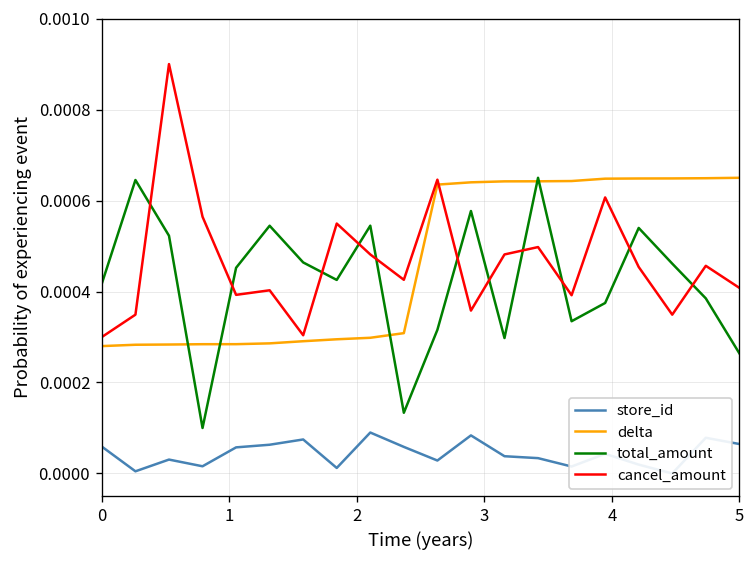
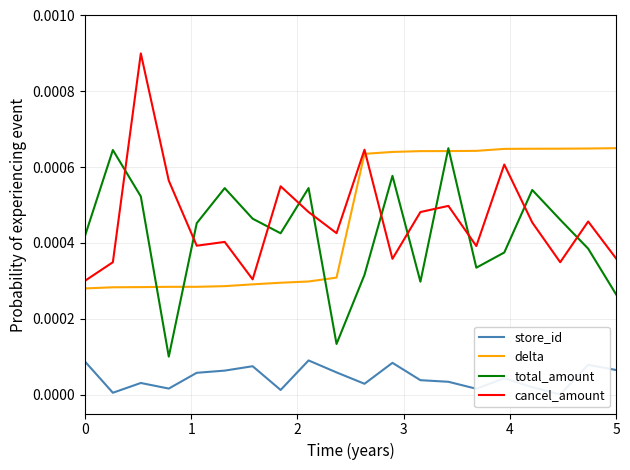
  {
    "store_id": {
-     "0": 0.00006,
+     "0": 0.00009,
      "5": 0.00006
    },
    "delta": {
      "0": 0.00028,
      "5": 0.00065
    },
    "total_amount": {
      "0": 0.00042,
      "5": 0.00026
    },
    "cancel_amount": {
      "0": 0.00030,
-     "5": 0.00041
+     "5": 0.00036
    }
  }
